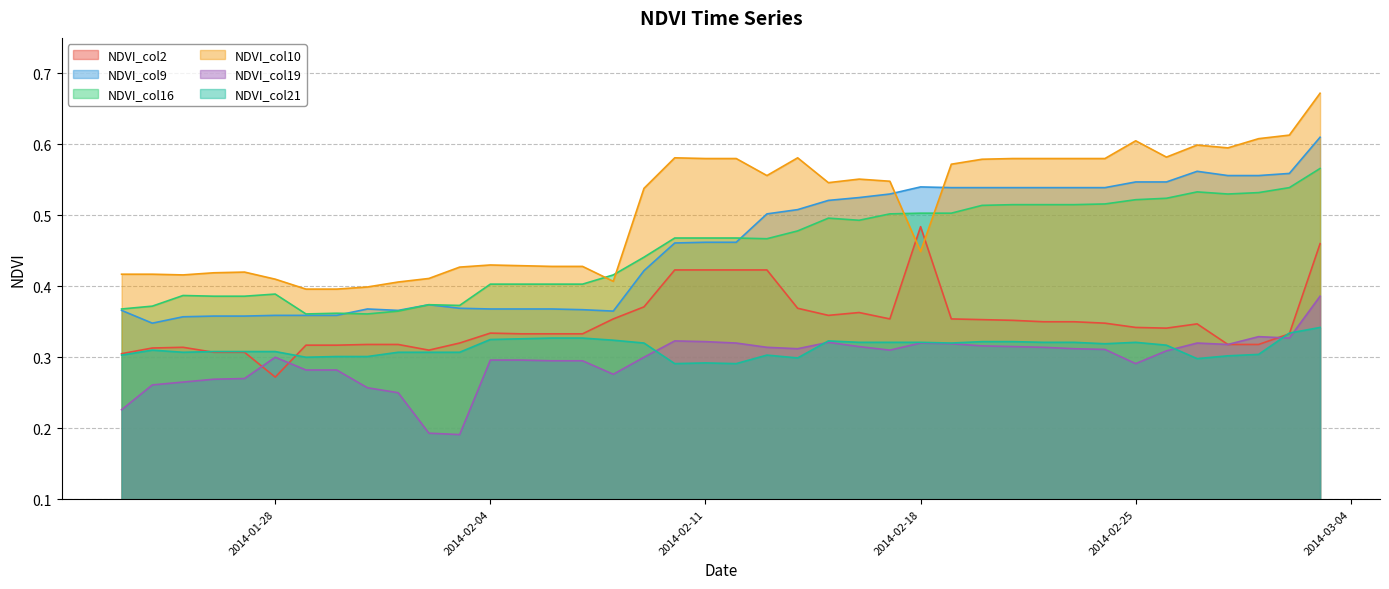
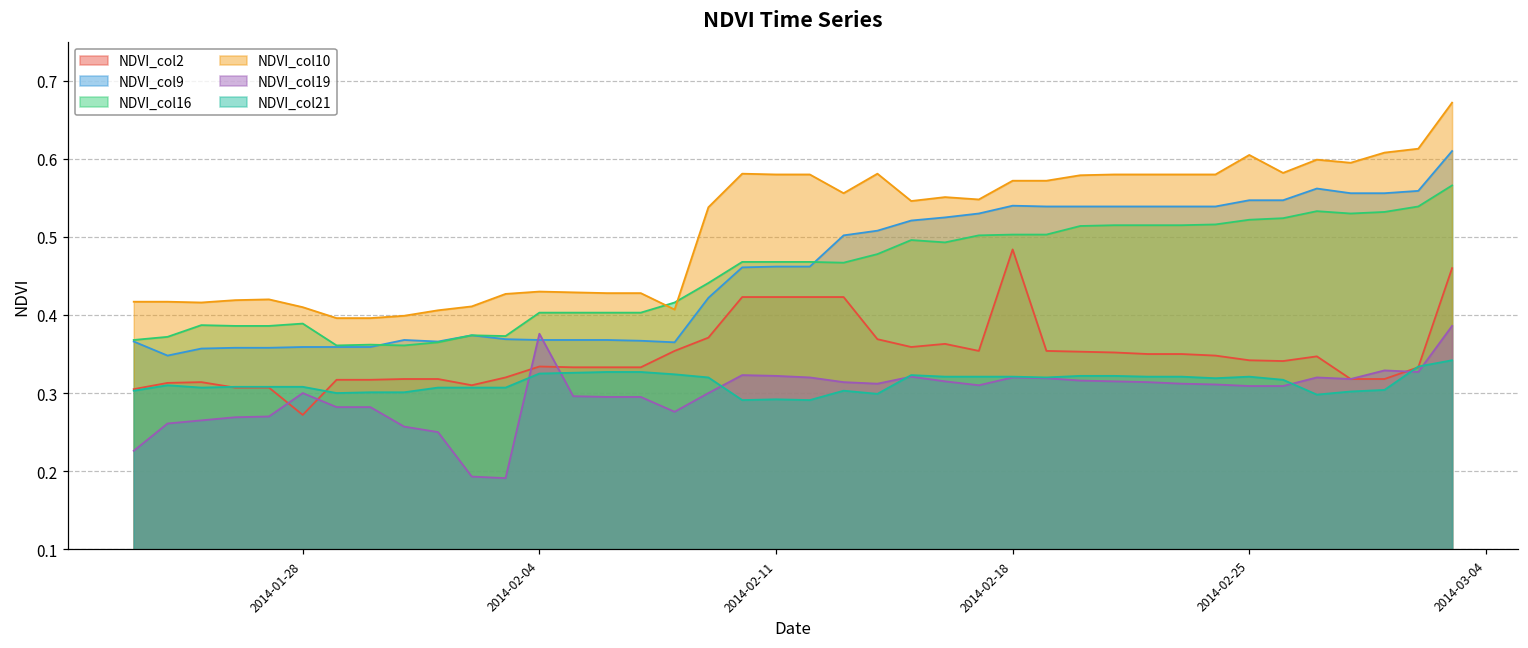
  {
    "NDVI_col2": {
      "2014-01-28": 0.27,
      "2014-02-04": 0.33,
      "2014-02-11": 0.42,
      "2014-02-18": 0.48,
      "2014-02-25": 0.34
    },
    "NDVI_col10": {
      "2014-01-28": 0.41,
      "2014-02-04": 0.43,
      "2014-02-11": 0.58,
-     "2014-02-18": 0.45,
+     "2014-02-18": 0.57,
      "2014-02-25": 0.61
    },
    "NDVI_col19": {
      "2014-01-28": 0.30,
-     "2014-02-04": 0.30,
+     "2014-02-04": 0.38,
      "2014-02-11": 0.32,
-     "2014-02-25": 0.29
+     "2014-02-25": 0.31
    }
  }
